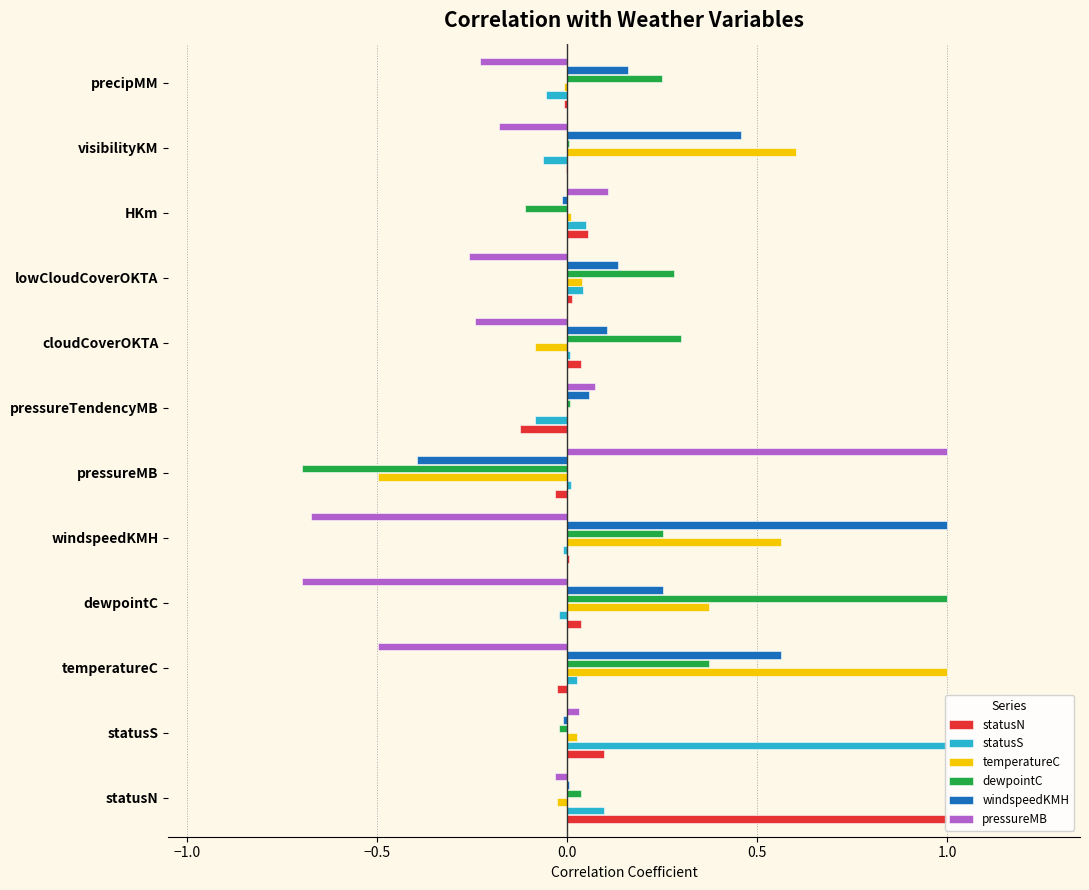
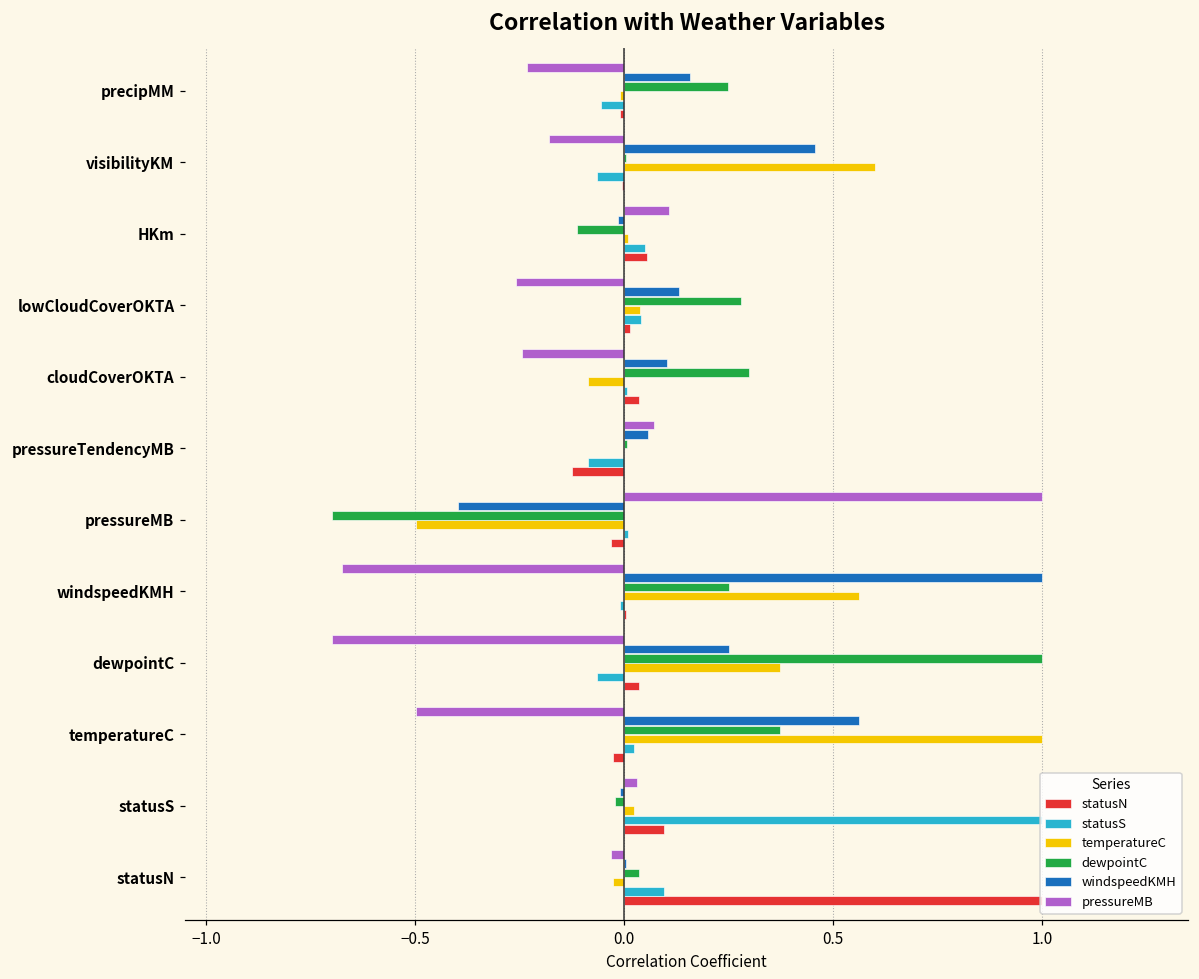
  {
    "statusN": {
      "precipMM": -0.01,
      "HKm": 0.05,
      "lowCloudCoverOKTA": 0.01,
      "cloudCoverOKTA": 0.04,
      "pressureTendencyMB": -0.12,
      "pressureMB": -0.03,
      "dewpointC": 0.04,
      "temperatureC": -0.03,
      "statusS": 0.10
    },
    "statusS": {
      "precipMM": -0.06,
      "visibilityKM": -0.06,
      "HKm": 0.05,
      "lowCloudCoverOKTA": 0.04,
      "cloudCoverOKTA": 0.01,
      "pressureTendencyMB": -0.09,
      "pressureMB": 0.01,
      "windspeedKMH": -0.01,
-     "dewpointC": -0.02,
+     "dewpointC": -0.07,
      "temperatureC": 0.03,
      "statusN": 0.10
    },
    "temperatureC": {
      "precipMM": -0.01,
      "visibilityKM": 0.60,
      "HKm": 0.01,
      "lowCloudCoverOKTA": 0.04,
      "cloudCoverOKTA": -0.09,
      "pressureMB": -0.50,
      "windspeedKMH": 0.56,
      "dewpointC": 0.37,
      "temperatureC": 1.00,
      "statusS": 0.03,
      "statusN": -0.03
    },
    "dewpointC": {
      "precipMM": 0.25,
      "HKm": -0.11,
      "lowCloudCoverOKTA": 0.28,
      "cloudCoverOKTA": 0.30,
      "pressureMB": -0.70,
      "windspeedKMH": 0.25,
      "dewpointC": 1.00,
      "temperatureC": 0.37,
      "statusS": -0.02,
      "statusN": 0.04
    },
    "windspeedKMH": {
      "precipMM": 0.16,
      "visibilityKM": 0.46,
      "HKm": -0.01,
      "lowCloudCoverOKTA": 0.13,
      "cloudCoverOKTA": 0.10,
      "pressureTendencyMB": 0.06,
      "pressureMB": -0.40,
      "windspeedKMH": 1.00,
      "dewpointC": 0.25,
      "temperatureC": 0.56,
      "statusS": -0.01
    },
    "pressureMB": {
      "precipMM": -0.23,
      "visibilityKM": -0.18,
      "HKm": 0.11,
      "lowCloudCoverOKTA": -0.26,
      "cloudCoverOKTA": -0.24,
      "pressureTendencyMB": 0.07,
      "pressureMB": 1.00,
      "windspeedKMH": -0.67,
      "dewpointC": -0.70,
      "temperatureC": -0.50,
      "statusS": 0.03,
      "statusN": -0.03
    }
  }
